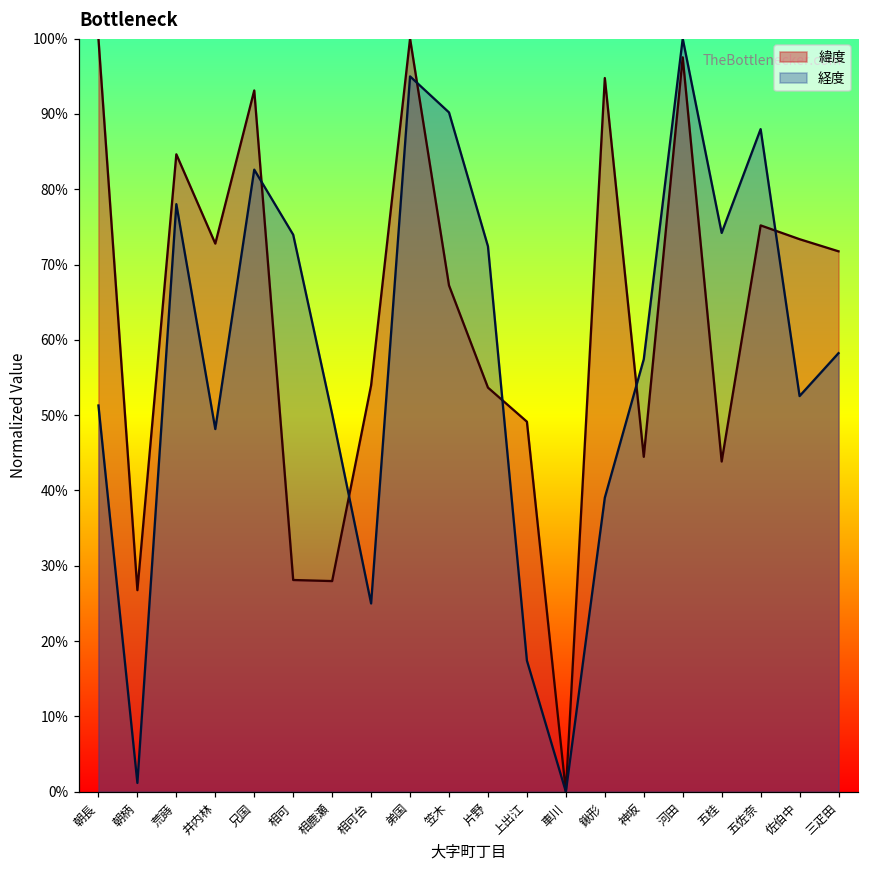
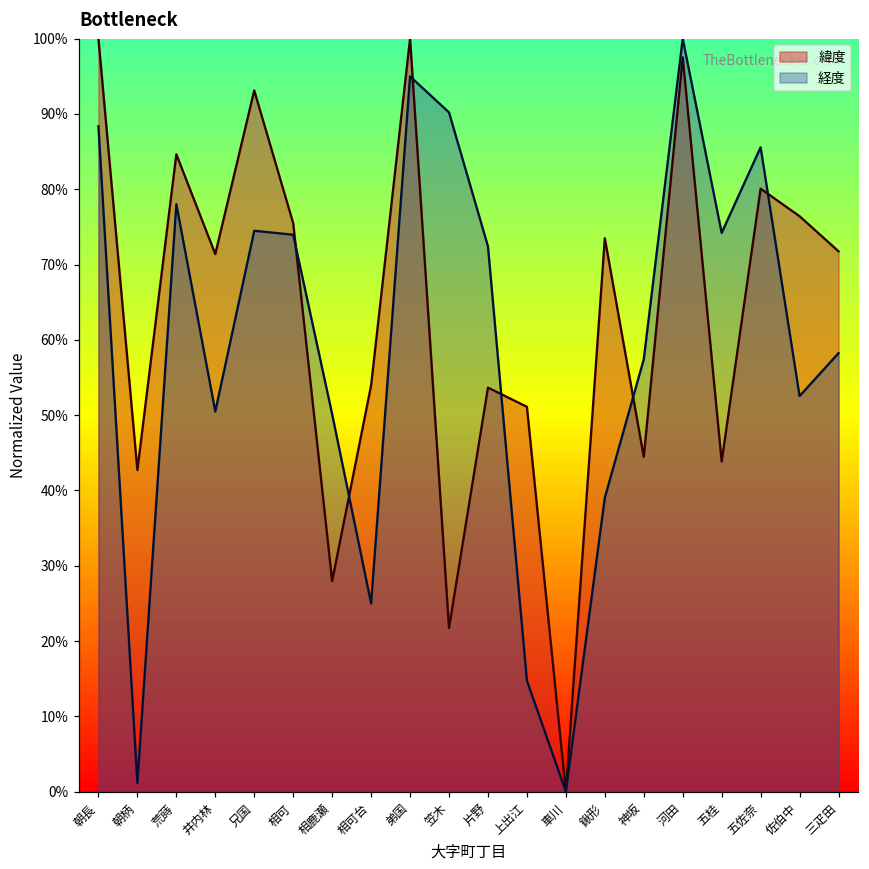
  {
    "緯度": {
      "朝長": "100%",
-     "朝柄": "27%",
+     "朝柄": "43%",
      "荒蒔": "85%",
-     "井内林": "73%",
+     "井内林": "71%",
      "兄国": "93%",
-     "相可": "28%",
+     "相可": "75%",
      "相鹿瀬": "28%",
      "相可台": "54%",
      "弟国": "100%",
-     "笠木": "67%",
+     "笠木": "22%",
      "片野": "54%",
-     "上出江": "49%",
-     "鍬形": "95%",
+     "上出江": "51%",
+     "鍬形": "73%",
      "神坂": "44%",
      "河田": "98%",
      "五桂": "44%",
-     "五佐奈": "75%",
-     "佐伯中": "73%",
+     "五佐奈": "80%",
+     "佐伯中": "76%",
      "三疋田": "72%"
    },
    "経度": {
-     "朝長": "51%",
+     "朝長": "88%",
      "朝柄": "1%",
      "荒蒔": "78%",
-     "井内林": "48%",
-     "兄国": "83%",
+     "井内林": "50%",
+     "兄国": "74%",
      "相可": "74%",
      "相鹿瀬": "50%",
      "相可台": "25%",
      "弟国": "95%",
      "笠木": "90%",
      "片野": "72%",
-     "上出江": "17%",
+     "上出江": "15%",
      "鍬形": "39%",
      "神坂": "57%",
      "河田": "100%",
      "五桂": "74%",
-     "五佐奈": "88%",
+     "五佐奈": "86%",
      "佐伯中": "53%",
      "三疋田": "58%"
    }
  }
